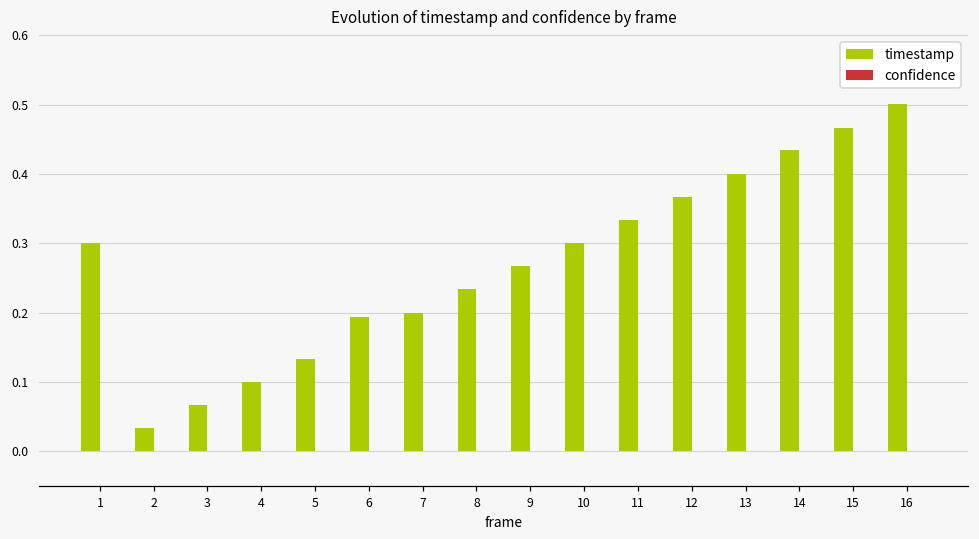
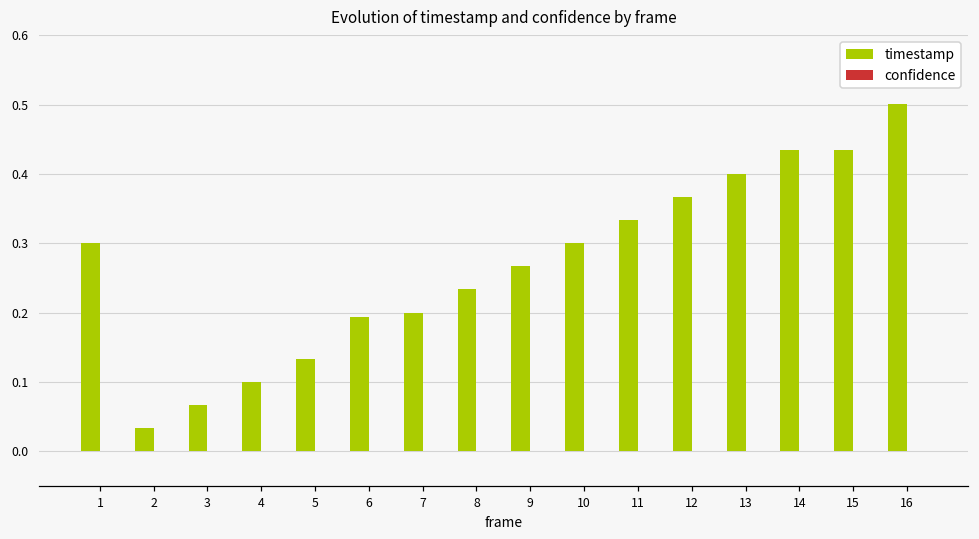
  {
    "timestamp": {
      "1": 0.30,
      "2": 0.03,
      "3": 0.07,
      "4": 0.10,
      "5": 0.13,
      "6": 0.19,
      "7": 0.20,
      "8": 0.23,
      "9": 0.27,
      "10": 0.30,
      "11": 0.33,
      "12": 0.37,
      "13": 0.40,
      "14": 0.43,
-     "15": 0.47,
+     "15": 0.43,
      "16": 0.50
    },
    "confidence": {
      "1": 0.00,
      "2": 0.00,
      "3": 0.00,
      "4": 0.00,
      "5": 0.00,
      "6": 0.00,
      "7": 0.00,
      "8": 0.00,
      "9": 0.00,
      "10": 0.00,
      "11": 0.00,
      "12": 0.00,
      "13": 0.00,
      "14": 0.00,
      "15": 0.00,
      "16": 0.00
    }
  }
